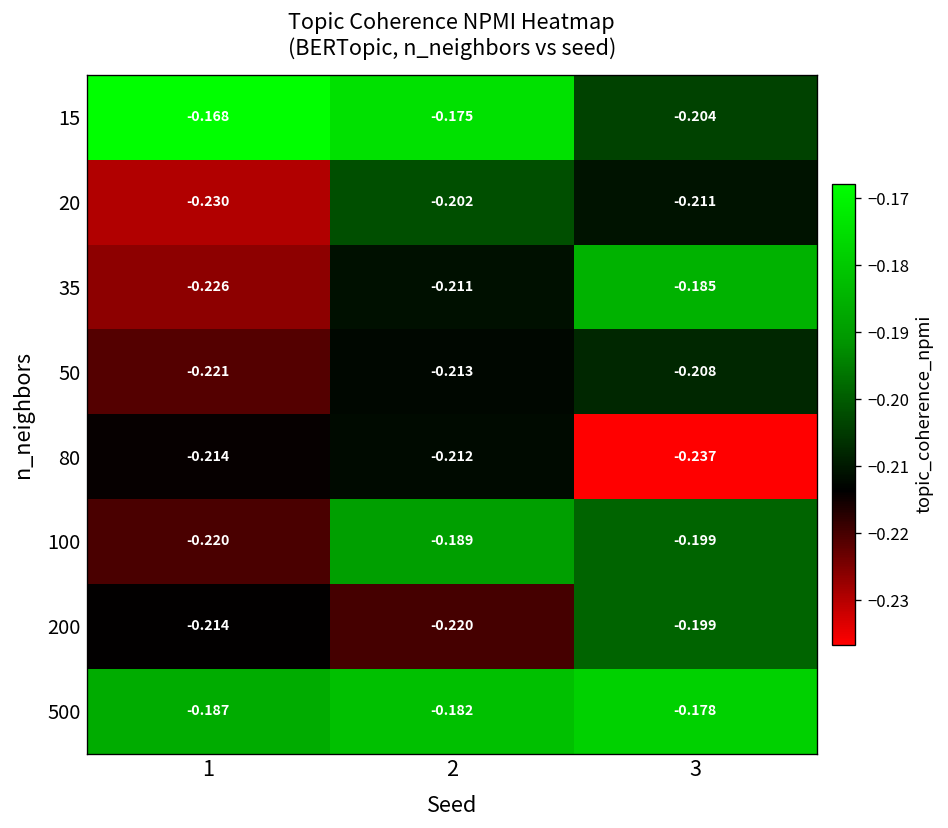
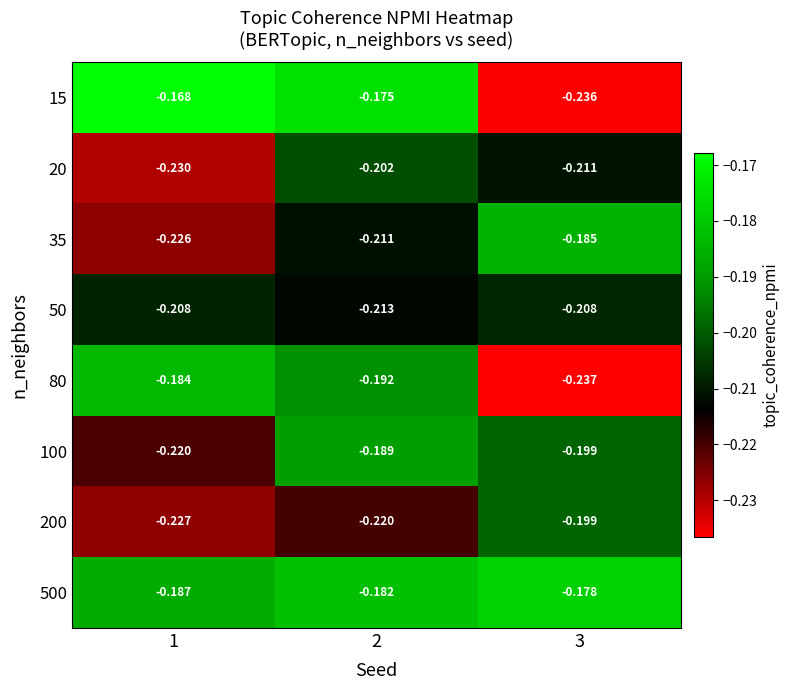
  {
    "15": {
      "1": -0.168,
      "2": -0.175,
-     "3": -0.204
+     "3": -0.236
    },
    "20": {
      "1": -0.230,
      "2": -0.202,
      "3": -0.211
    },
    "35": {
      "1": -0.226,
      "2": -0.211,
      "3": -0.185
    },
    "50": {
-     "1": -0.221,
+     "1": -0.208,
      "2": -0.213,
      "3": -0.208
    },
    "80": {
-     "1": -0.214,
-     "2": -0.212,
+     "1": -0.184,
+     "2": -0.192,
      "3": -0.237
    },
    "100": {
      "1": -0.220,
      "2": -0.189,
      "3": -0.199
    },
    "200": {
-     "1": -0.214,
+     "1": -0.227,
      "2": -0.220,
      "3": -0.199
    },
    "500": {
      "1": -0.187,
      "2": -0.182,
      "3": -0.178
    }
  }
